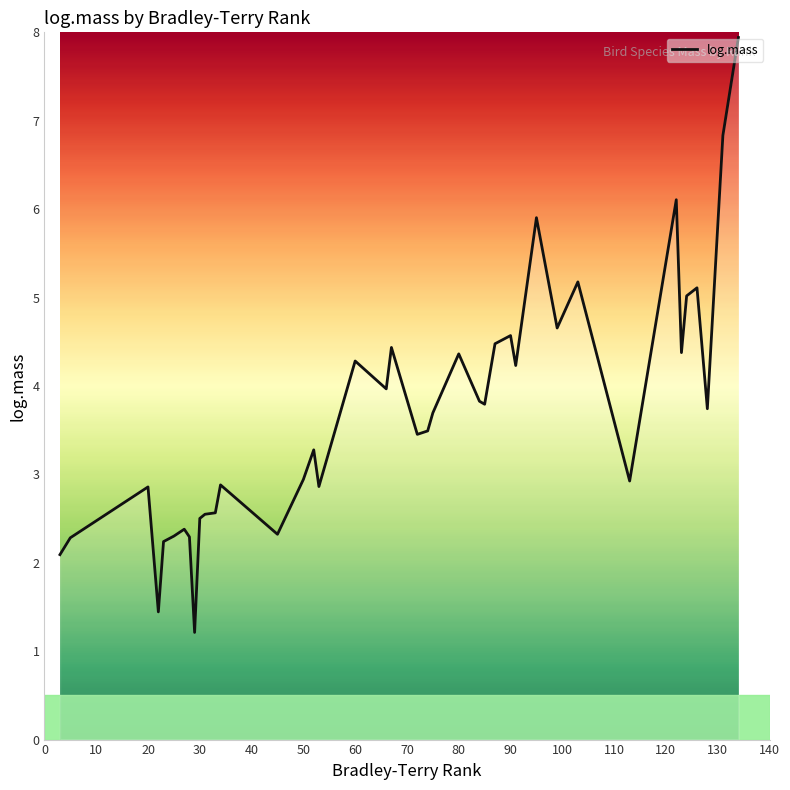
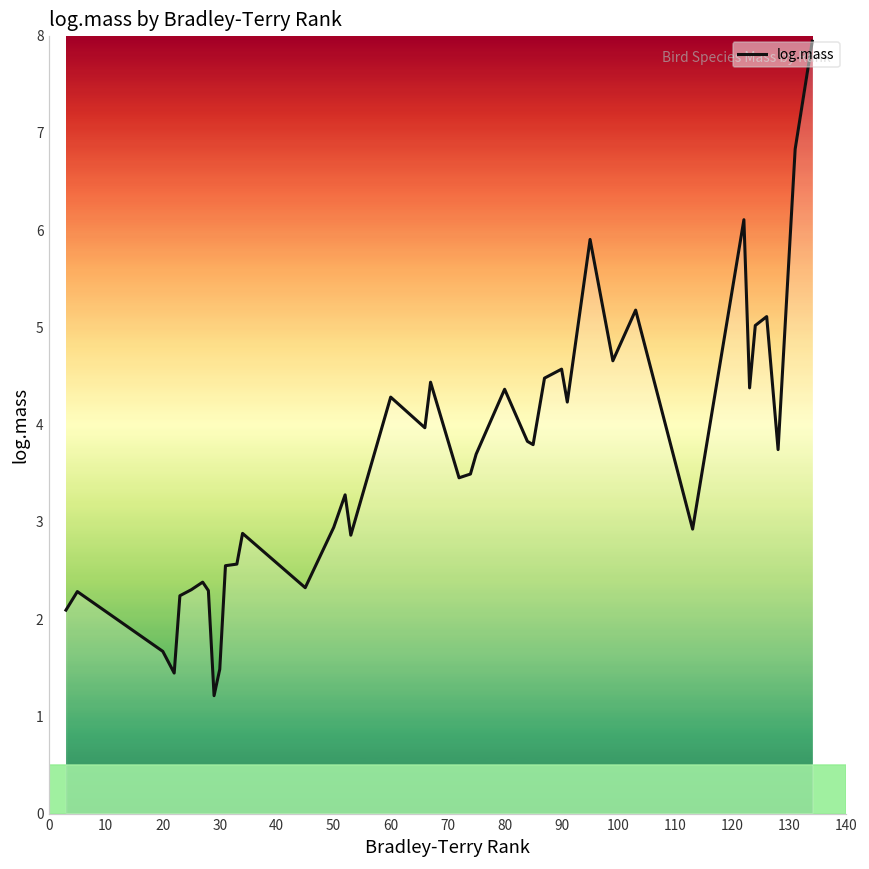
  {
-   "20": 2.9,
-   "30": 2.5,
+   "20": 1.7,
+   "30": 1.5,
    "50": 2.9,
    "60": 4.3,
    "80": 4.4,
    "90": 4.6
  }
